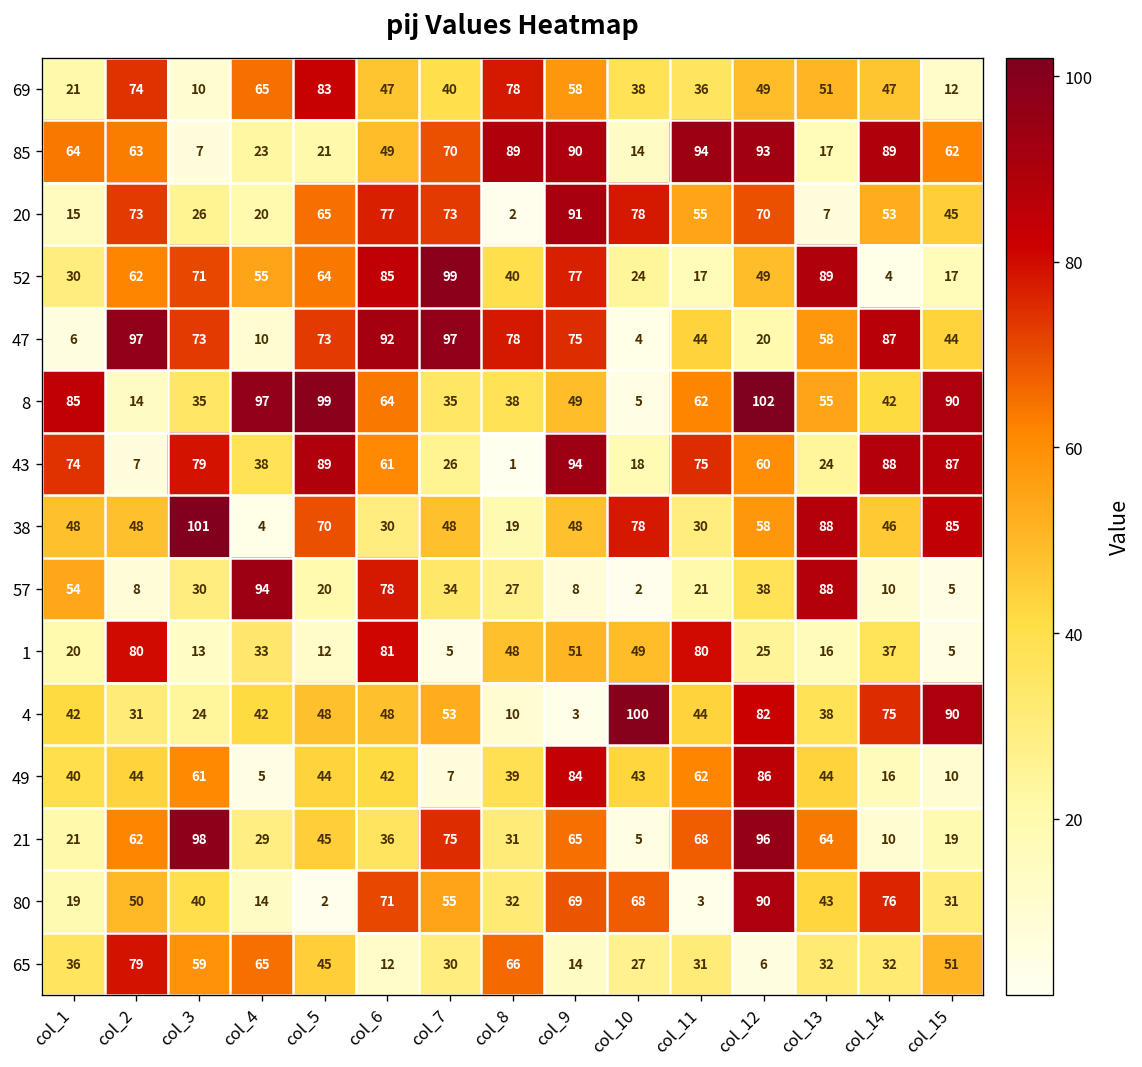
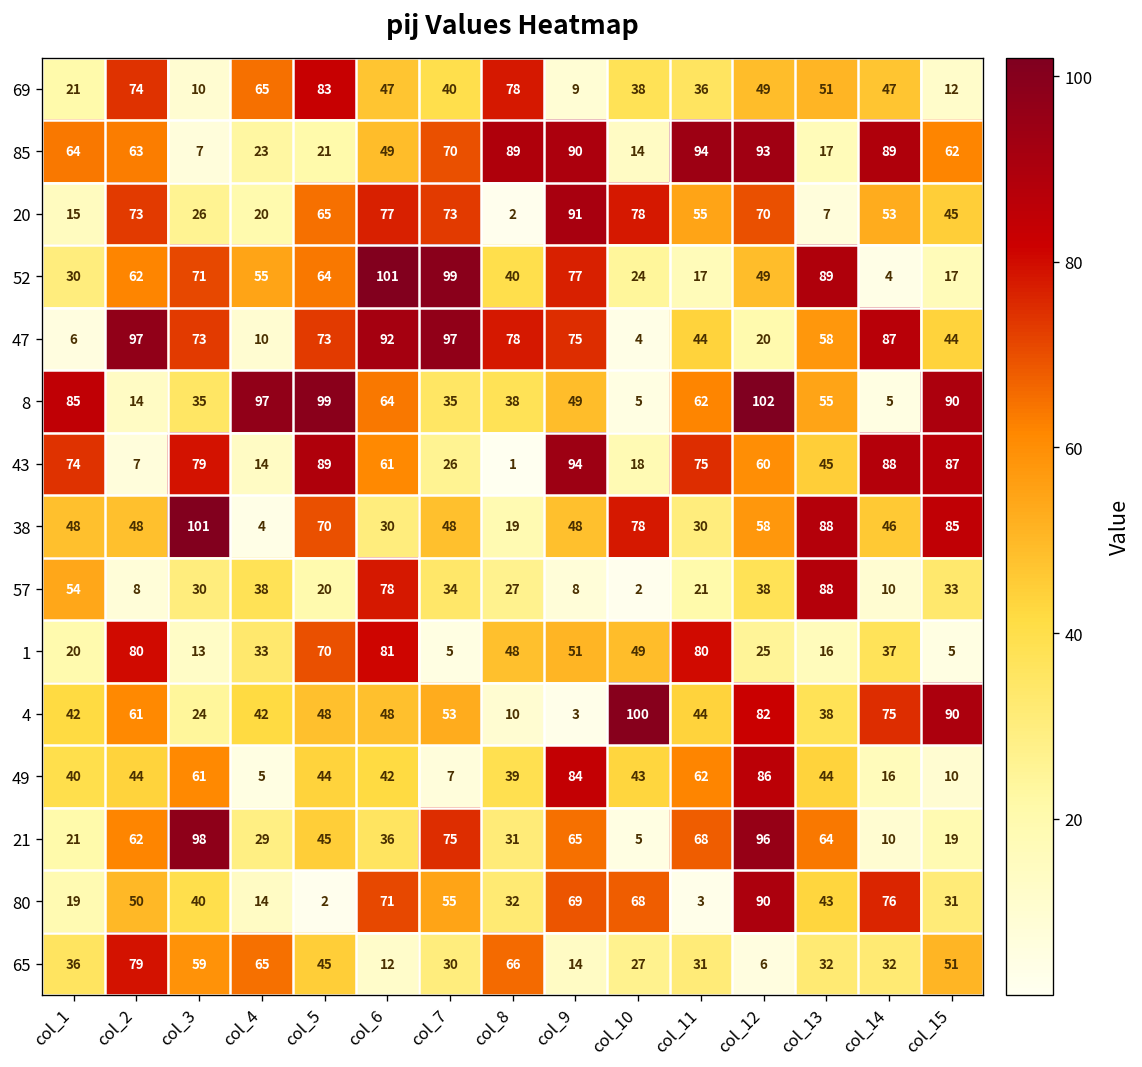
  {
    "69": {
      "col_1": 21,
      "col_2": 74,
      "col_3": 10,
      "col_4": 65,
      "col_5": 83,
      "col_6": 47,
      "col_7": 40,
      "col_8": 78,
-     "col_9": 58,
+     "col_9": 9,
      "col_10": 38,
      "col_11": 36,
      "col_12": 49,
      "col_13": 51,
      "col_14": 47,
      "col_15": 12
    },
    "52": {
      "col_1": 30,
      "col_2": 62,
      "col_3": 71,
      "col_4": 55,
      "col_5": 64,
-     "col_6": 85,
+     "col_6": 101,
      "col_7": 99,
      "col_8": 40,
      "col_9": 77,
      "col_10": 24,
      "col_11": 17,
      "col_12": 49,
      "col_13": 89,
      "col_14": 4,
      "col_15": 17
    },
    "8": {
      "col_1": 85,
      "col_2": 14,
      "col_3": 35,
      "col_4": 97,
      "col_5": 99,
      "col_6": 64,
      "col_7": 35,
      "col_8": 38,
      "col_9": 49,
      "col_10": 5,
      "col_11": 62,
      "col_12": 102,
      "col_13": 55,
-     "col_14": 42,
+     "col_14": 5,
      "col_15": 90
    },
    "43": {
      "col_1": 74,
      "col_2": 7,
      "col_3": 79,
-     "col_4": 38,
+     "col_4": 14,
      "col_5": 89,
      "col_6": 61,
      "col_7": 26,
      "col_8": 1,
      "col_9": 94,
      "col_10": 18,
      "col_11": 75,
      "col_12": 60,
-     "col_13": 24,
+     "col_13": 45,
      "col_14": 88,
      "col_15": 87
    },
    "57": {
      "col_1": 54,
      "col_2": 8,
      "col_3": 30,
-     "col_4": 94,
+     "col_4": 38,
      "col_5": 20,
      "col_6": 78,
      "col_7": 34,
      "col_8": 27,
      "col_9": 8,
      "col_10": 2,
      "col_11": 21,
      "col_12": 38,
      "col_13": 88,
      "col_14": 10,
-     "col_15": 5
+     "col_15": 33
    },
    "1": {
      "col_1": 20,
      "col_2": 80,
      "col_3": 13,
      "col_4": 33,
-     "col_5": 12,
+     "col_5": 70,
      "col_6": 81,
      "col_7": 5,
      "col_8": 48,
      "col_9": 51,
      "col_10": 49,
      "col_11": 80,
      "col_12": 25,
      "col_13": 16,
      "col_14": 37,
      "col_15": 5
    },
    "4": {
      "col_1": 42,
-     "col_2": 31,
+     "col_2": 61,
      "col_3": 24,
      "col_4": 42,
      "col_5": 48,
      "col_6": 48,
      "col_7": 53,
      "col_8": 10,
      "col_9": 3,
      "col_10": 100,
      "col_11": 44,
      "col_12": 82,
      "col_13": 38,
      "col_14": 75,
      "col_15": 90
    }
  }
